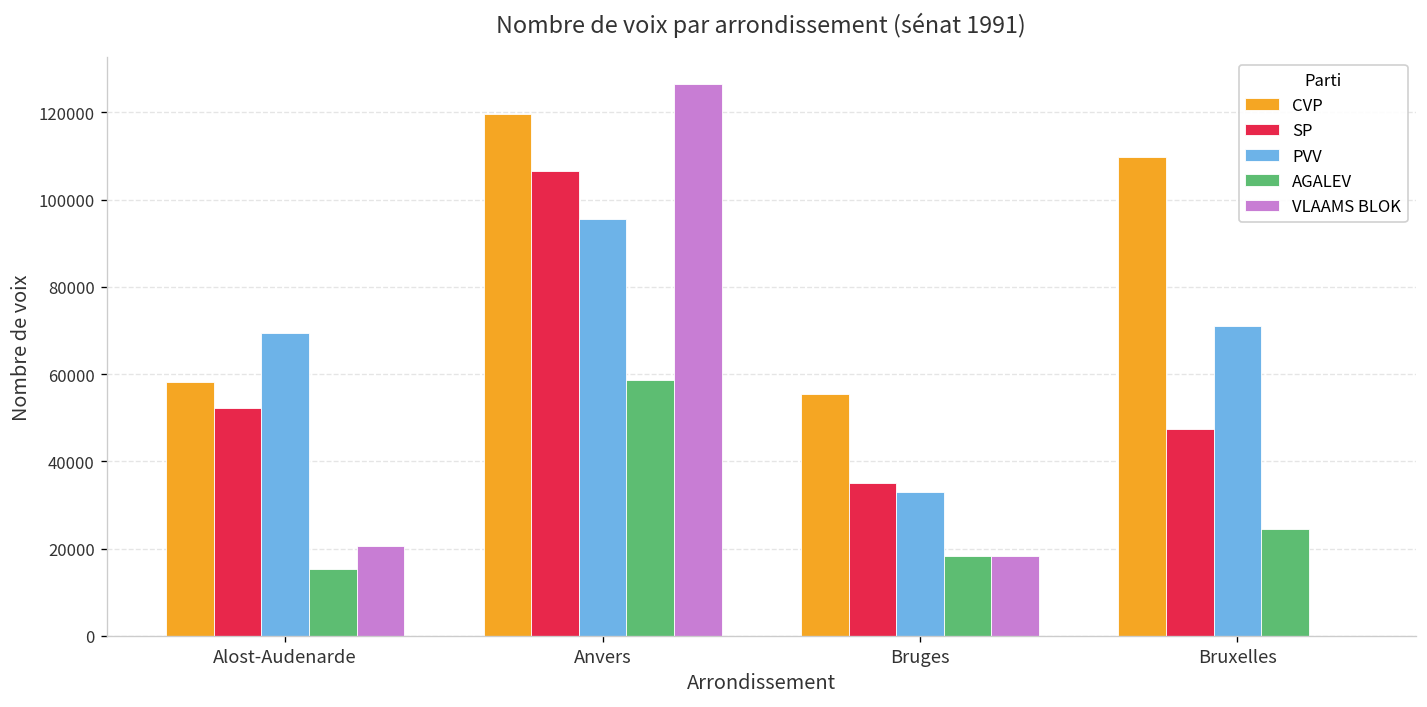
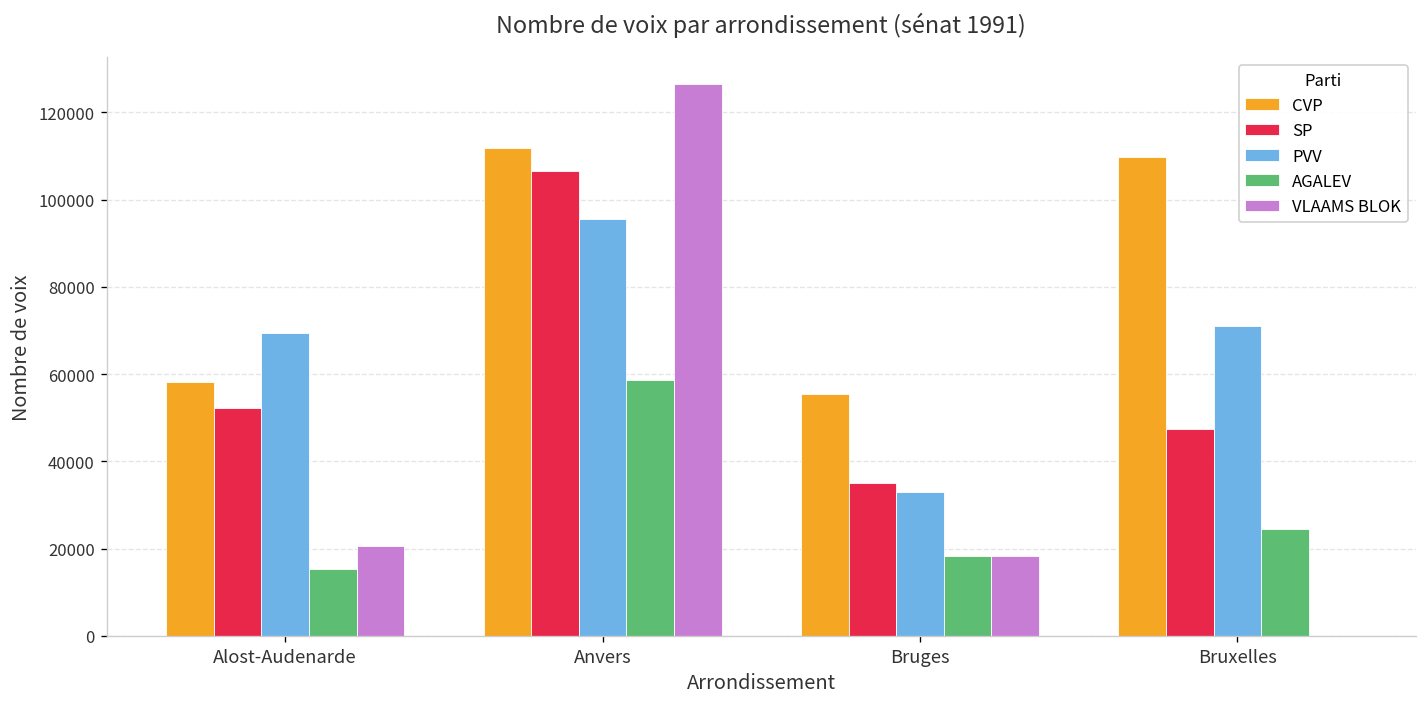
  {
    "CVP": {
      "Alost-Audenarde": 58000,
-     "Anvers": 120000,
+     "Anvers": 112000,
      "Bruges": 55000,
      "Bruxelles": 110000
    },
    "SP": {
      "Alost-Audenarde": 52000,
      "Anvers": 107000,
      "Bruges": 35000,
      "Bruxelles": 47000
    },
    "PVV": {
      "Alost-Audenarde": 69000,
      "Anvers": 95000,
      "Bruges": 33000,
      "Bruxelles": 71000
    },
    "AGALEV": {
      "Alost-Audenarde": 15000,
      "Anvers": 59000,
      "Bruges": 18000,
      "Bruxelles": 24000
    },
    "VLAAMS BLOK": {
      "Alost-Audenarde": 21000,
      "Anvers": 126000,
      "Bruges": 18000,
      "Bruxelles": 0
    }
  }
